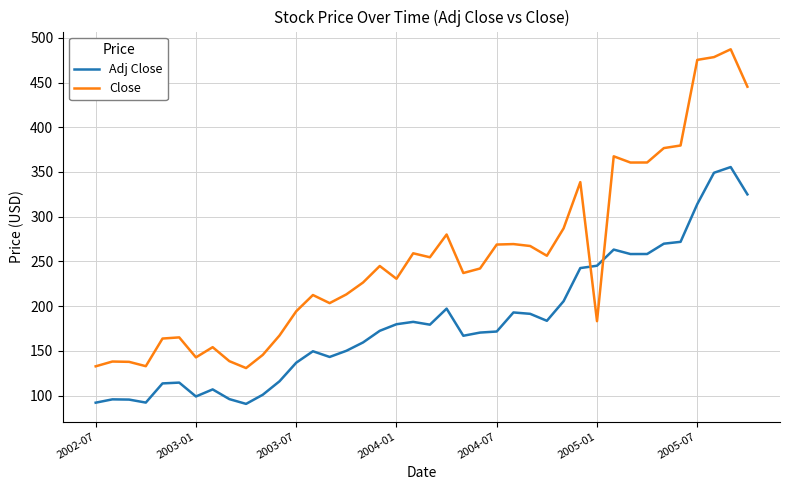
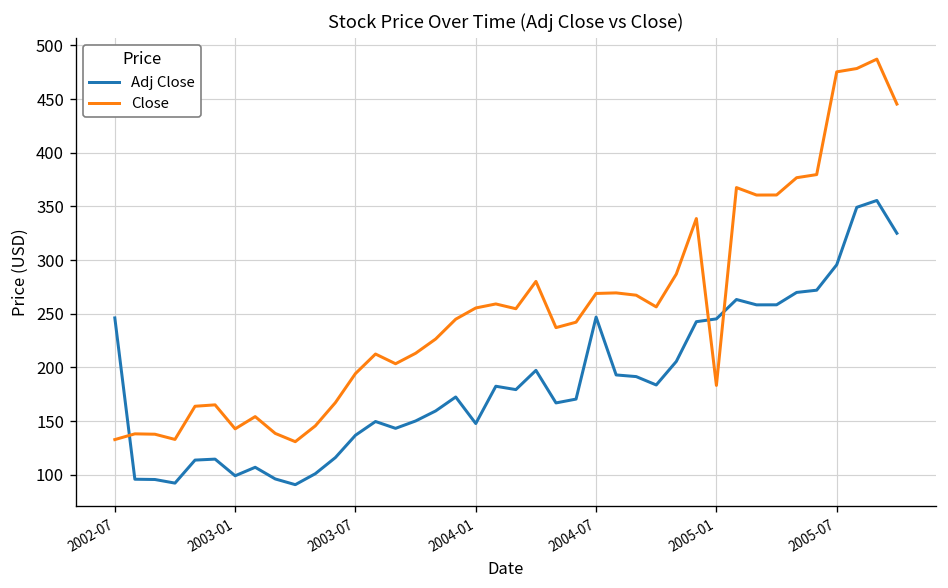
  {
    "Adj Close": {
-     "2002-07": 90,
+     "2002-07": 250,
      "2003-01": 100,
      "2003-07": 140,
-     "2004-01": 180,
-     "2004-07": 170,
+     "2004-01": 150,
+     "2004-07": 250,
      "2005-01": 250,
-     "2005-07": 310
+     "2005-07": 300
    },
    "Close": {
      "2002-07": 130,
      "2003-01": 140,
      "2003-07": 190,
-     "2004-01": 230,
+     "2004-01": 260,
      "2004-07": 270,
      "2005-01": 180,
      "2005-07": 480
    }
  }
